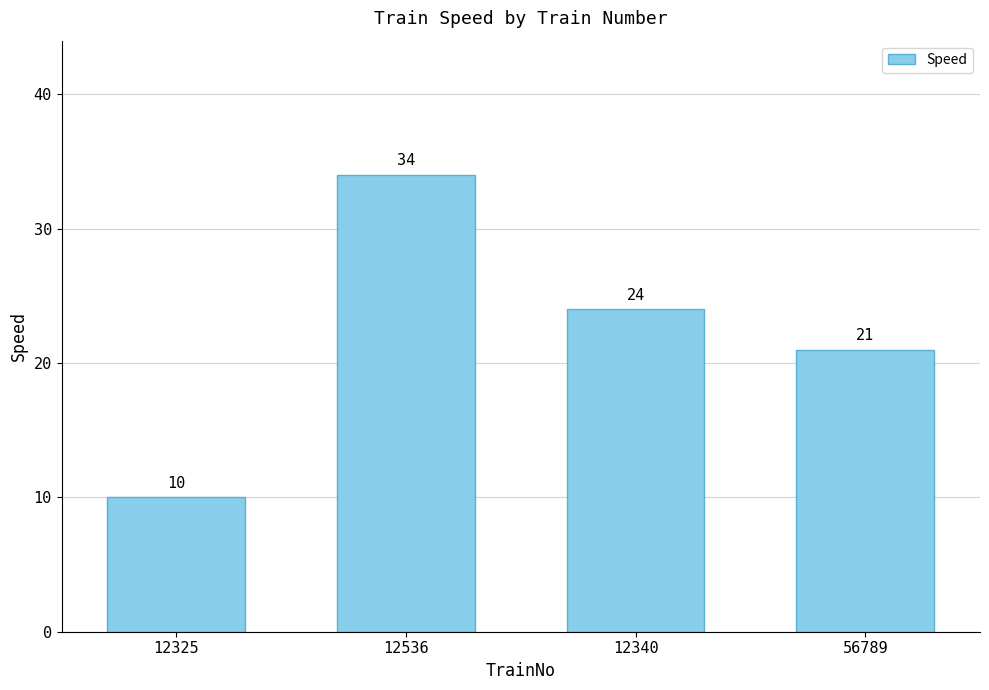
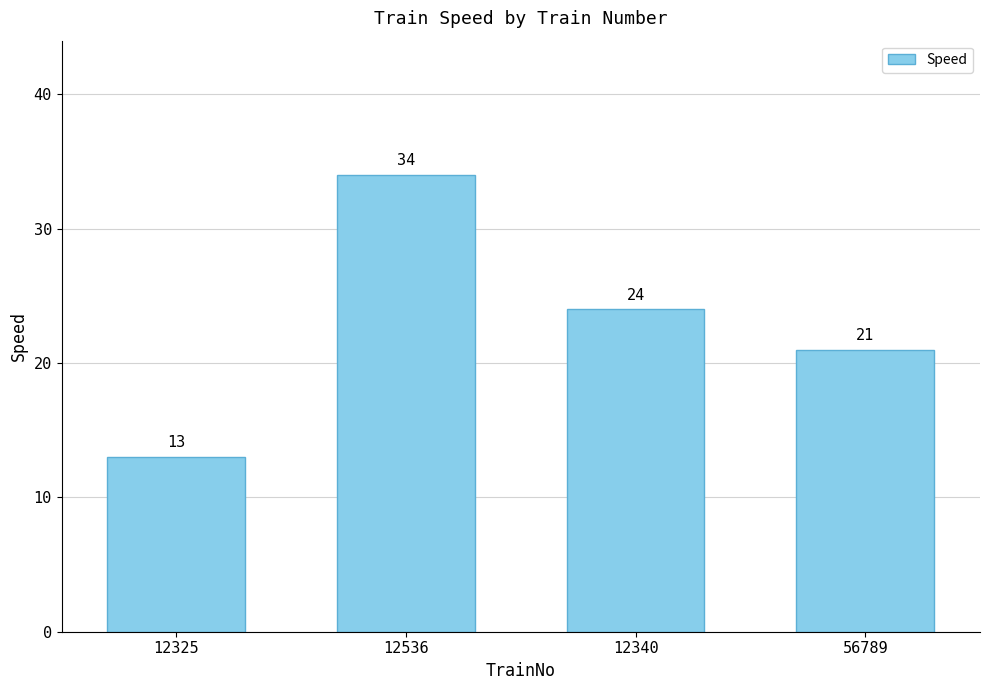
  {
-   "12325": 10,
+   "12325": 13,
    "12536": 34,
    "12340": 24,
    "56789": 21
  }
